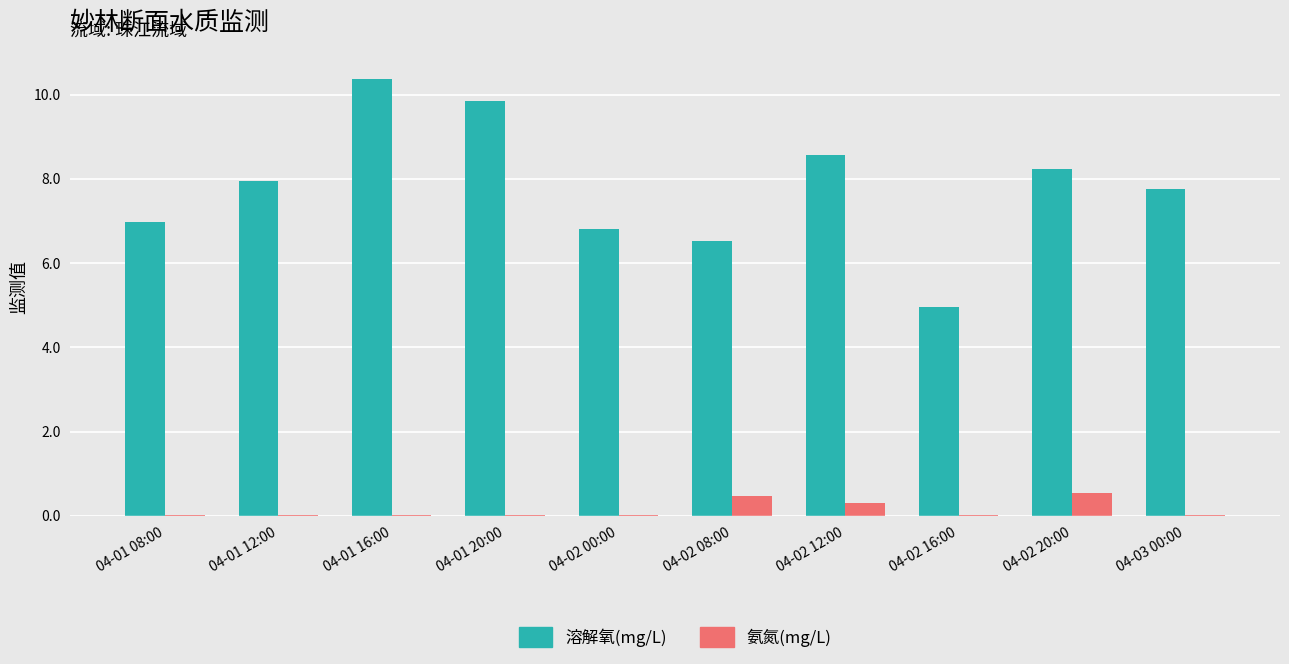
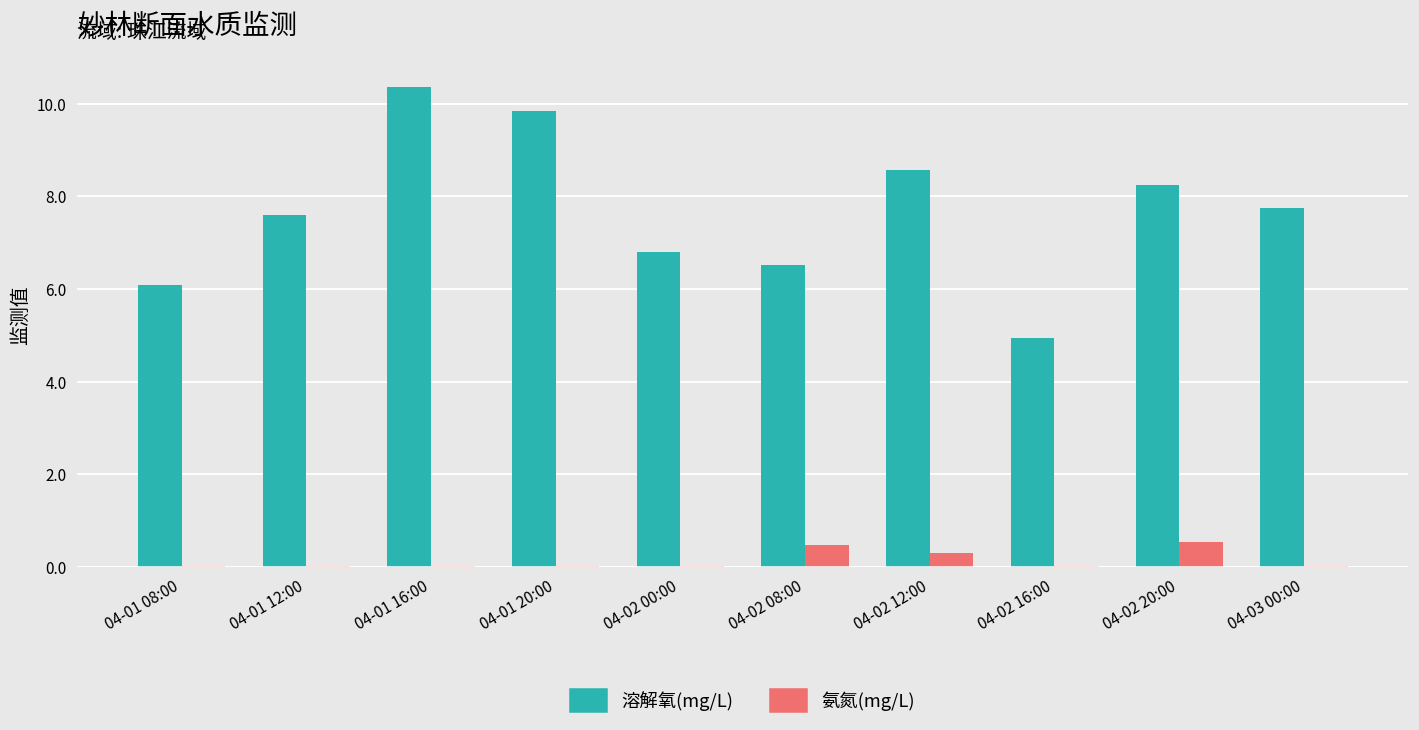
  {
    "溶解氧(mg/L)": {
-     "04-01 08:00": 7.0,
-     "04-01 12:00": 8.0,
+     "04-01 08:00": 6.1,
+     "04-01 12:00": 7.6,
      "04-01 16:00": 10.4,
      "04-01 20:00": 9.9,
      "04-02 00:00": 6.8,
      "04-02 08:00": 6.5,
      "04-02 12:00": 8.6,
      "04-02 16:00": 5.0,
      "04-02 20:00": 8.2,
      "04-03 00:00": 7.8
    },
    "氨氮(mg/L)": {
      "04-02 08:00": 0.5,
      "04-02 12:00": 0.3,
      "04-02 20:00": 0.5
    }
  }
